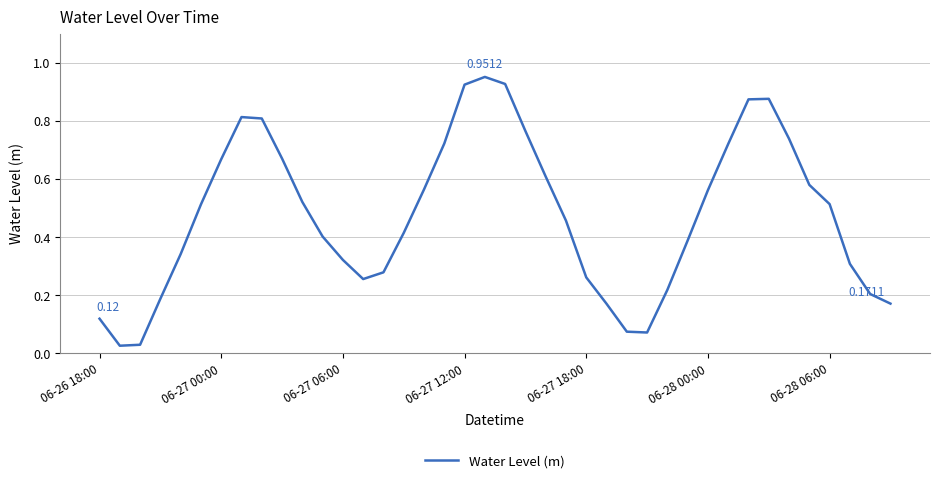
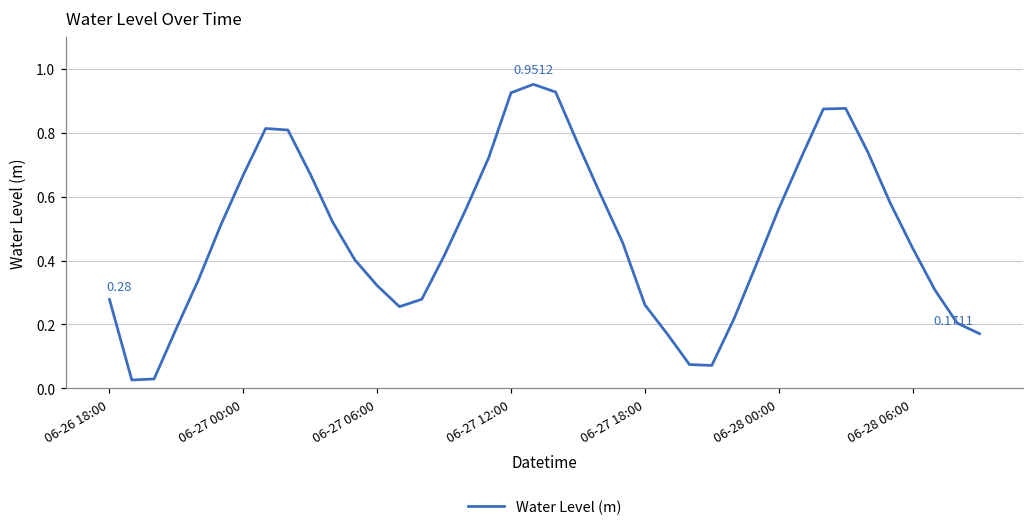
  {
-   "06-26 18:00": 0.12,
-   "06-28 06:00": 0.51
+   "06-26 18:00": 0.28,
+   "06-28 06:00": 0.44
  }
